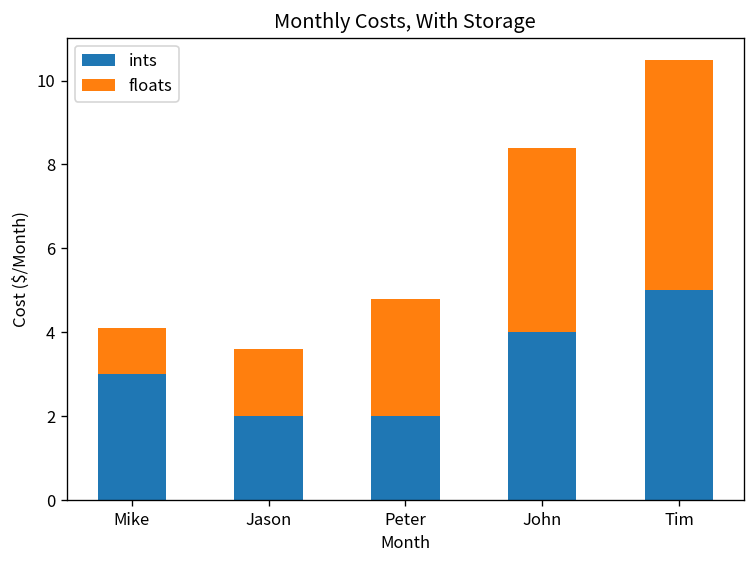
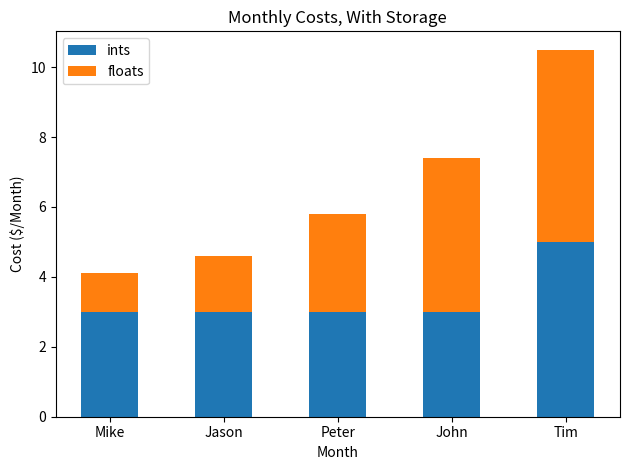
  {
    "ints": {
      "Mike": 3,
-     "Jason": 2,
-     "Peter": 2,
-     "John": 4,
+     "Jason": 3,
+     "Peter": 3,
+     "John": 3,
      "Tim": 5
    },
    "floats": {
      "Mike": 1.1,
      "Jason": 1.6,
      "Peter": 2.8,
      "John": 4.4,
      "Tim": 5.5
    }
  }
